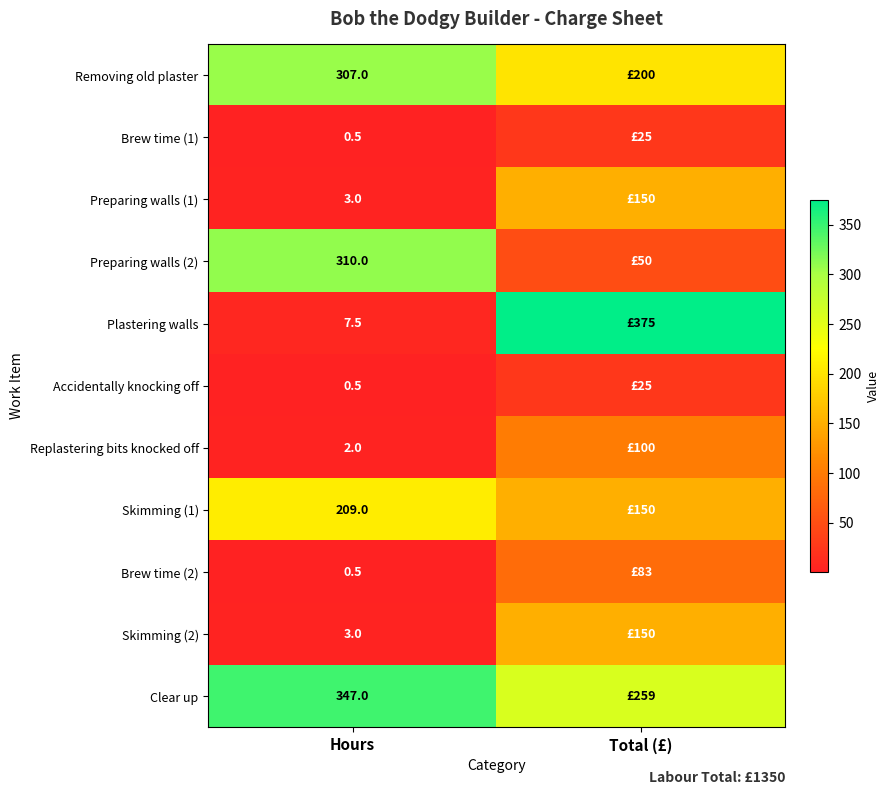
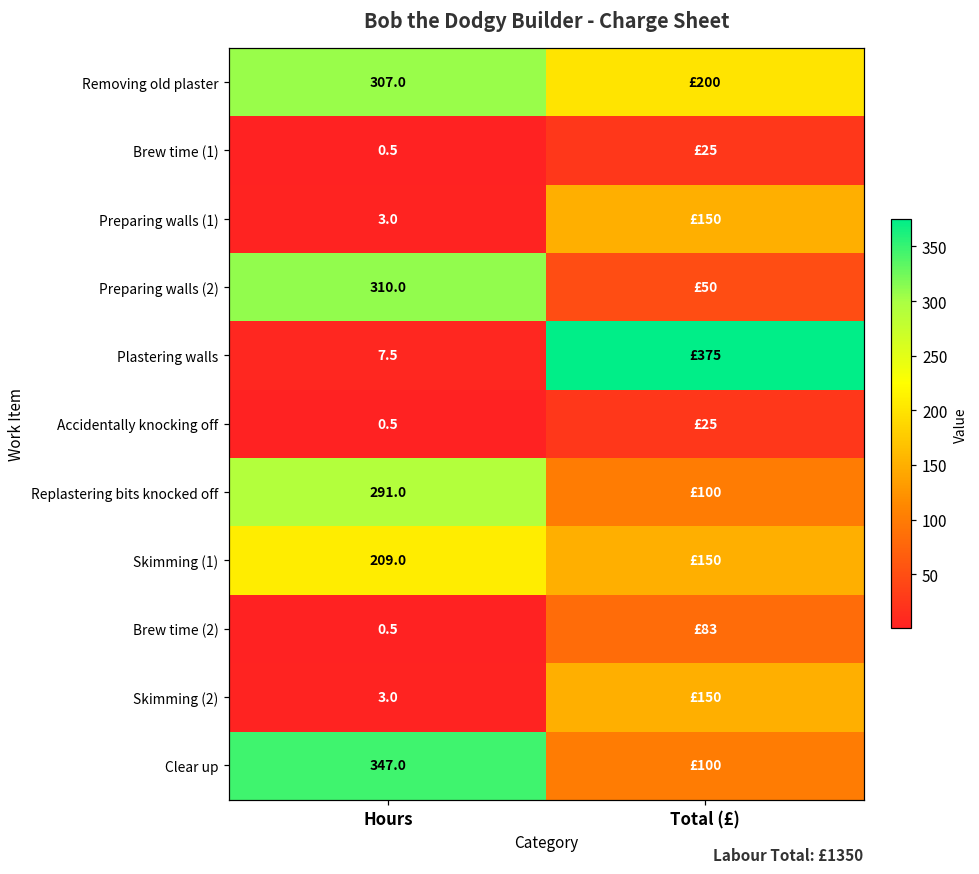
  {
    "Removing old plaster": {
      "Hours": "307.0",
      "Total (£)": "£200"
    },
    "Brew time (1)": {
      "Hours": "0.5",
      "Total (£)": "£25"
    },
    "Preparing walls (1)": {
      "Hours": "3.0",
      "Total (£)": "£150"
    },
    "Preparing walls (2)": {
      "Hours": "310.0",
      "Total (£)": "£50"
    },
    "Plastering walls": {
      "Hours": "7.5",
      "Total (£)": "£375"
    },
    "Accidentally knocking off": {
      "Hours": "0.5",
      "Total (£)": "£25"
    },
    "Replastering bits knocked off": {
-     "Hours": "2.0",
+     "Hours": "291.0",
      "Total (£)": "£100"
    },
    "Skimming (1)": {
      "Hours": "209.0",
      "Total (£)": "£150"
    },
    "Brew time (2)": {
      "Hours": "0.5",
      "Total (£)": "£83"
    },
    "Skimming (2)": {
      "Hours": "3.0",
      "Total (£)": "£150"
    },
    "Clear up": {
      "Hours": "347.0",
-     "Total (£)": "£259"
+     "Total (£)": "£100"
    }
  }
